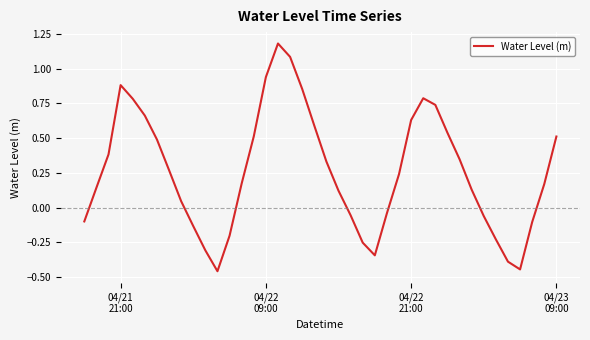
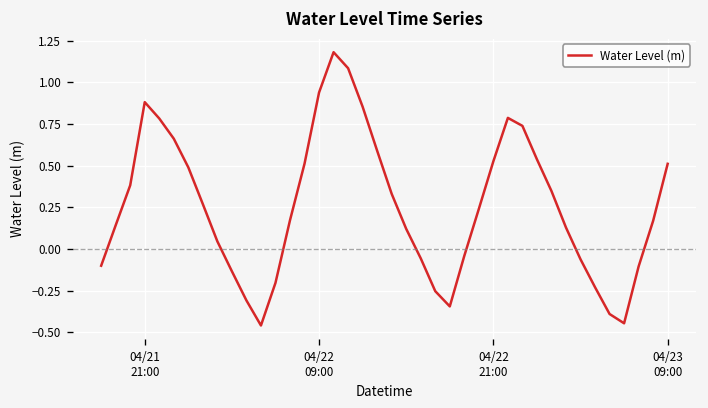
  {
    "04/21 21:00": 0.88,
    "04/22 09:00": 0.94,
-   "04/22 21:00": 0.63,
+   "04/22 21:00": 0.53,
    "04/23 09:00": 0.51
  }
